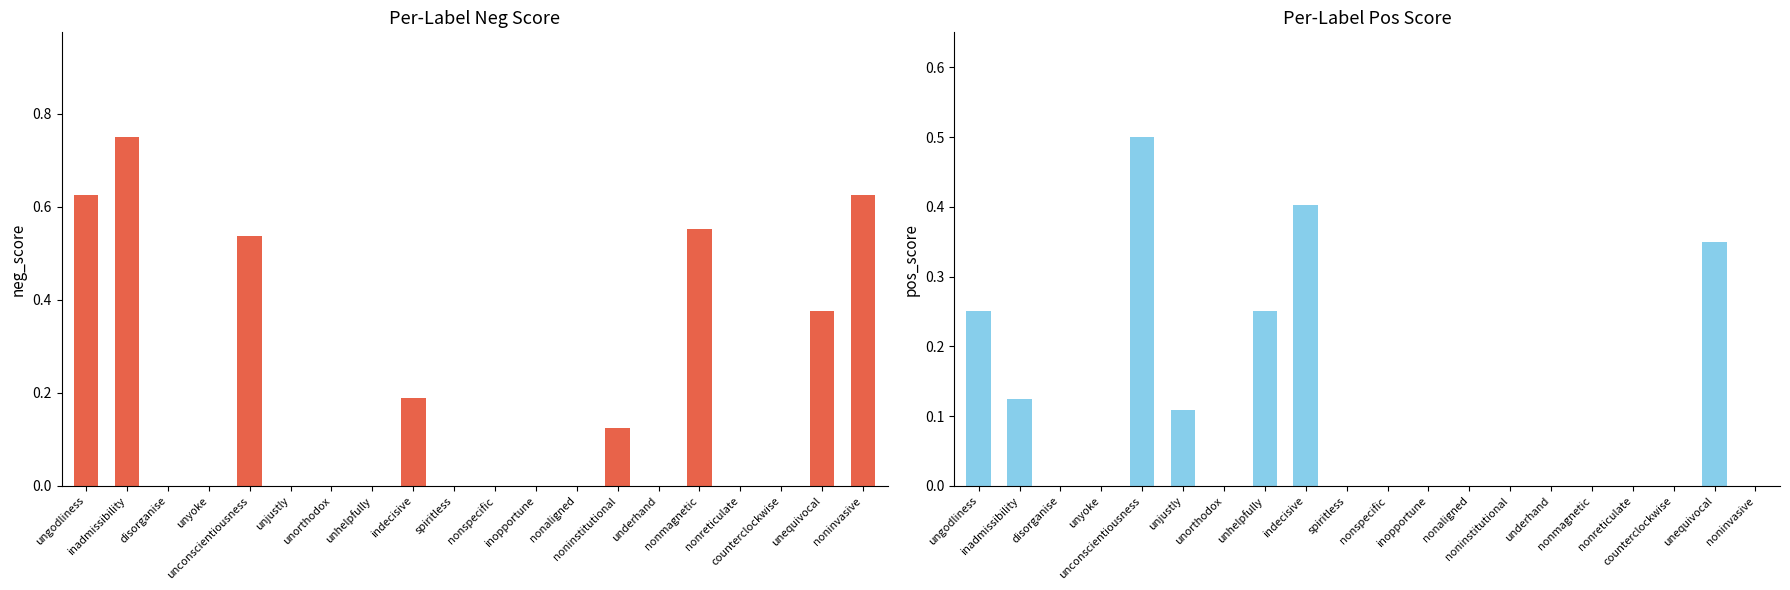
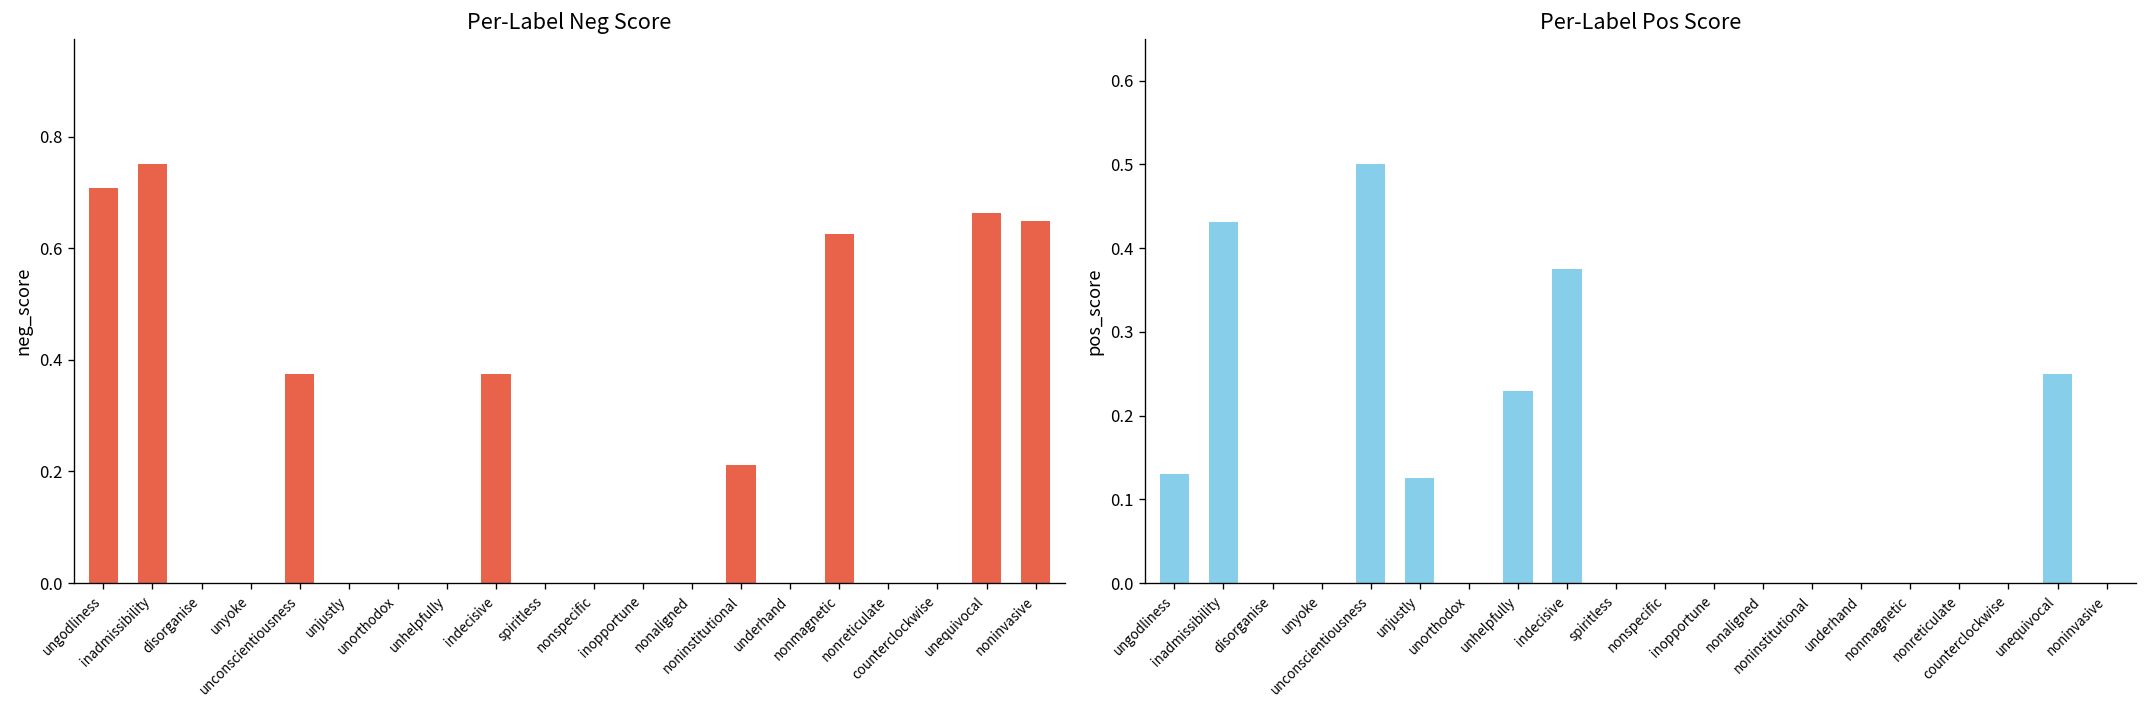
  {
    "Per-Label Neg Score": {
-     "ungodliness": 0.63,
+     "ungodliness": 0.71,
      "inadmissibility": 0.75,
      "disorganise": 0.00,
      "unyoke": 0.00,
-     "unconscientiousness": 0.54,
+     "unconscientiousness": 0.38,
      "unjustly": 0.00,
      "unorthodox": 0.00,
      "unhelpfully": 0.00,
-     "indecisive": 0.19,
+     "indecisive": 0.38,
      "spiritless": 0.00,
      "nonspecific": 0.00,
      "inopportune": 0.00,
      "nonaligned": 0.00,
-     "noninstitutional": 0.13,
+     "noninstitutional": 0.21,
      "underhand": 0.00,
-     "nonmagnetic": 0.55,
+     "nonmagnetic": 0.63,
      "nonreticulate": 0.00,
      "counterclockwise": 0.00,
-     "unequivocal": 0.38,
-     "noninvasive": 0.63
+     "unequivocal": 0.66,
+     "noninvasive": 0.65
    },
    "Per-Label Pos Score": {
-     "ungodliness": 0.25,
-     "inadmissibility": 0.13,
+     "ungodliness": 0.13,
+     "inadmissibility": 0.43,
      "disorganise": 0.00,
      "unyoke": 0.00,
      "unconscientiousness": 0.50,
-     "unjustly": 0.11,
+     "unjustly": 0.13,
      "unorthodox": 0.00,
-     "unhelpfully": 0.25,
-     "indecisive": 0.40,
+     "unhelpfully": 0.23,
+     "indecisive": 0.38,
      "spiritless": 0.00,
      "nonspecific": 0.00,
      "inopportune": 0.00,
      "nonaligned": 0.00,
      "noninstitutional": 0.00,
      "underhand": 0.00,
      "nonmagnetic": 0.00,
      "nonreticulate": 0.00,
      "counterclockwise": 0.00,
-     "unequivocal": 0.35,
+     "unequivocal": 0.25,
      "noninvasive": 0.00
    }
  }
